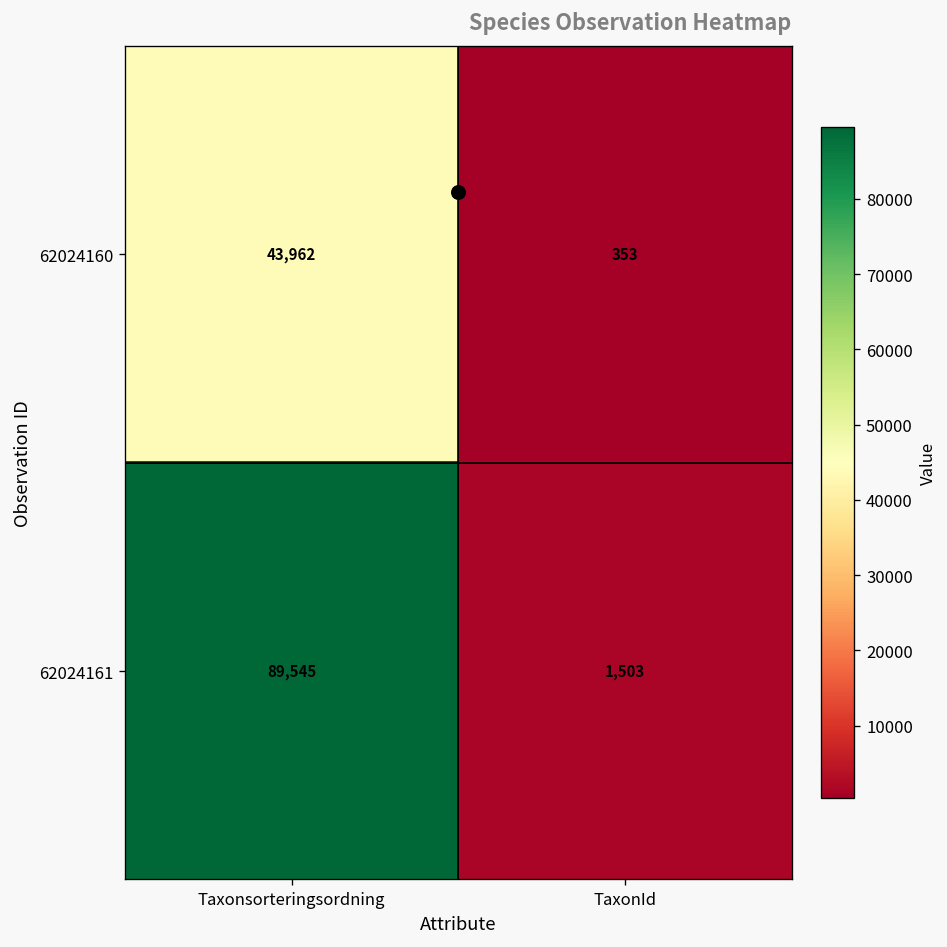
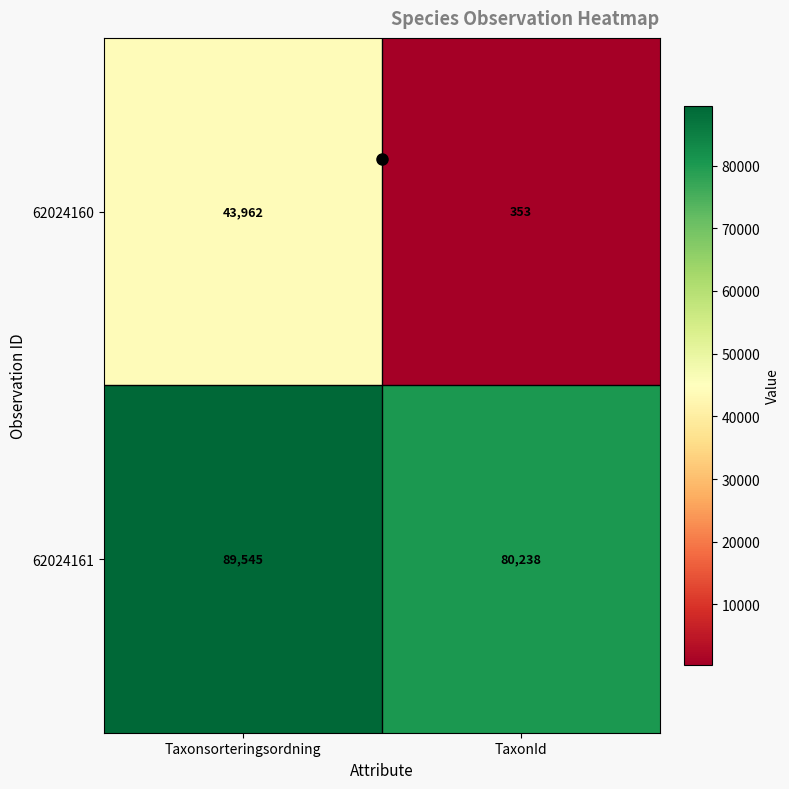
  {
    "62024160": {
      "Taxonsorteringsordning": "43,962",
      "TaxonId": "353"
    },
    "62024161": {
      "Taxonsorteringsordning": "89,545",
-     "TaxonId": "1,503"
+     "TaxonId": "80,238"
    }
  }
